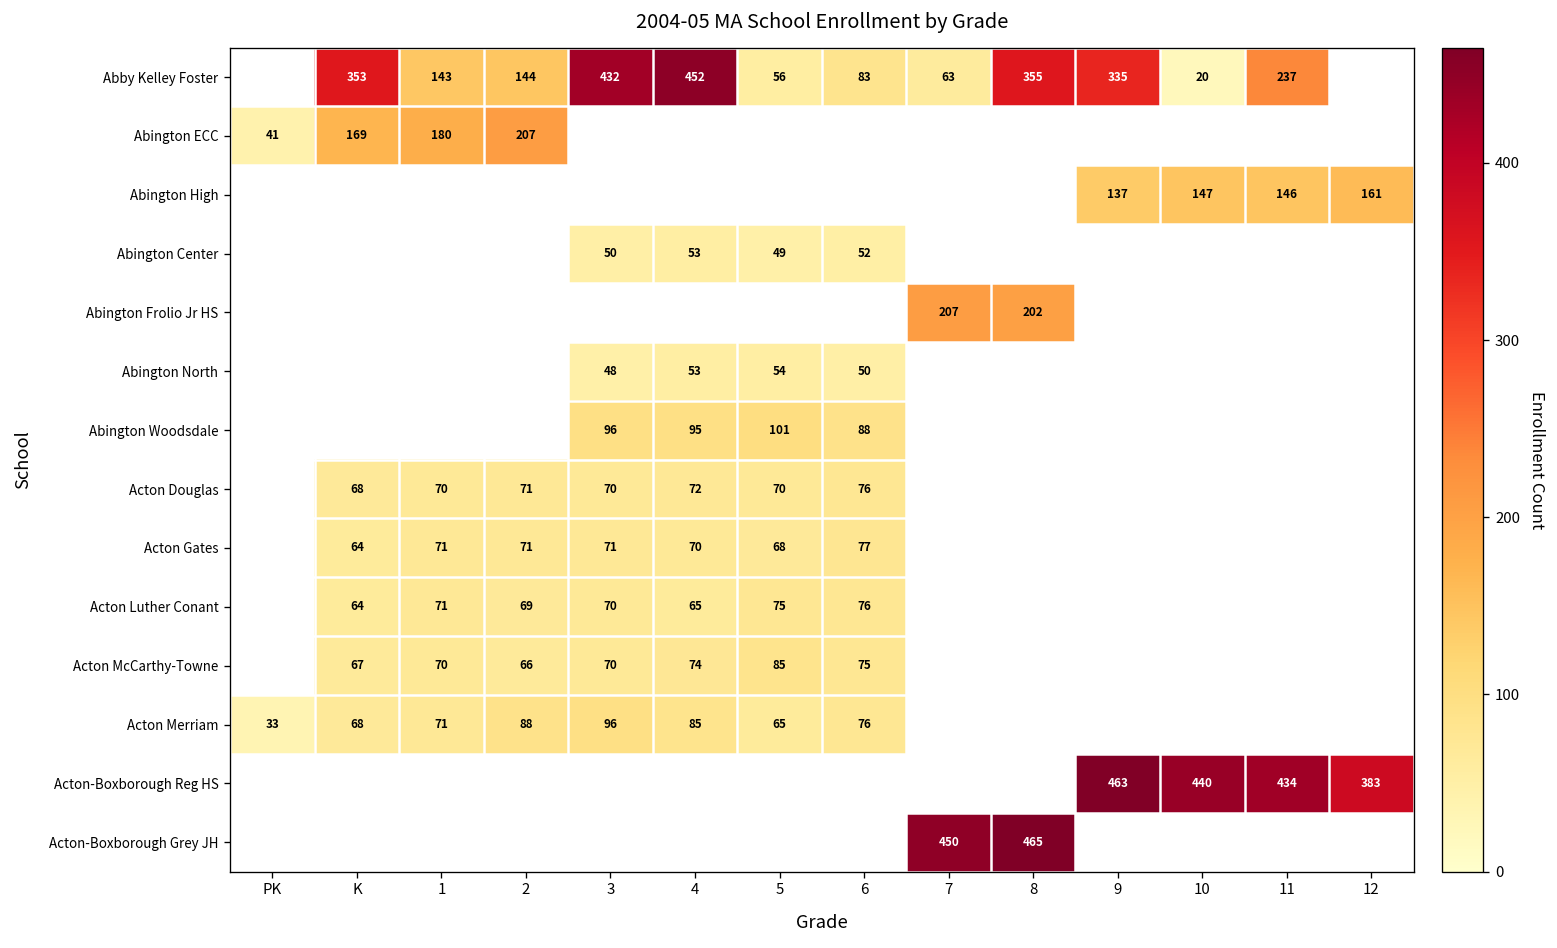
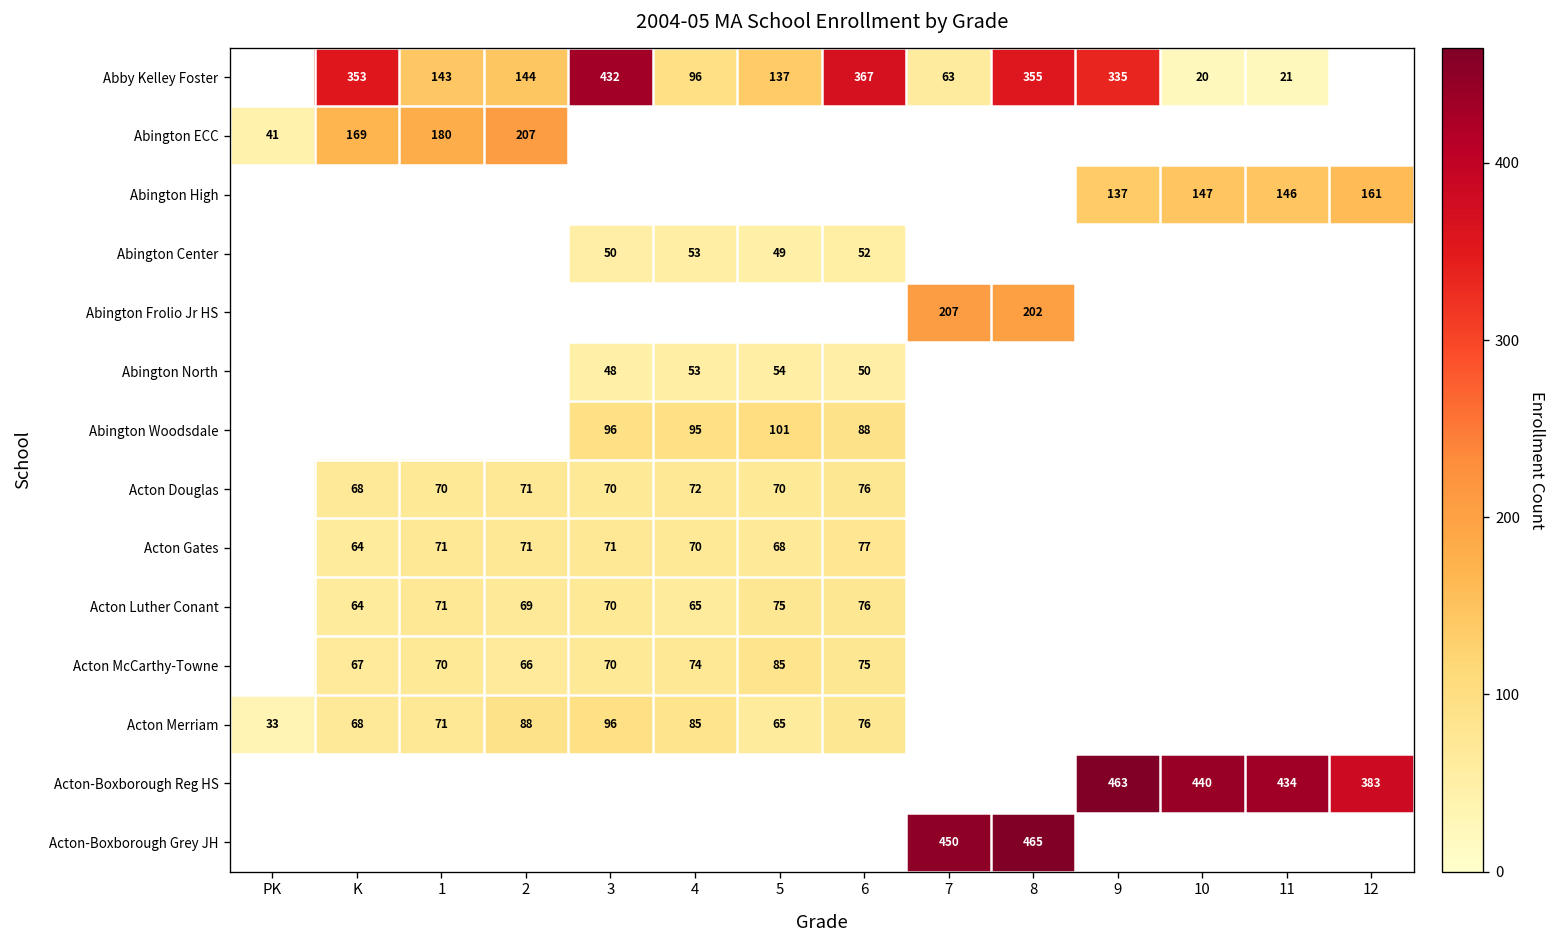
  {
    "Abby Kelley Foster": {
      "K": 353,
      "1": 143,
      "2": 144,
      "3": 432,
-     "4": 452,
-     "5": 56,
-     "6": 83,
+     "4": 96,
+     "5": 137,
+     "6": 367,
      "7": 63,
      "8": 355,
      "9": 335,
      "10": 20,
-     "11": 237
+     "11": 21
    },
    "Abington ECC": {
      "PK": 41,
      "K": 169,
      "1": 180,
      "2": 207
    },
    "Abington High": {
      "9": 137,
      "10": 147,
      "11": 146,
      "12": 161
    },
    "Abington Center": {
      "3": 50,
      "4": 53,
      "5": 49,
      "6": 52
    },
    "Abington Frolio Jr HS": {
      "7": 207,
      "8": 202
    },
    "Abington North": {
      "3": 48,
      "4": 53,
      "5": 54,
      "6": 50
    },
    "Abington Woodsdale": {
      "3": 96,
      "4": 95,
      "5": 101,
      "6": 88
    },
    "Acton Douglas": {
      "K": 68,
      "1": 70,
      "2": 71,
      "3": 70,
      "4": 72,
      "5": 70,
      "6": 76
    },
    "Acton Gates": {
      "K": 64,
      "1": 71,
      "2": 71,
      "3": 71,
      "4": 70,
      "5": 68,
      "6": 77
    },
    "Acton Luther Conant": {
      "K": 64,
      "1": 71,
      "2": 69,
      "3": 70,
      "4": 65,
      "5": 75,
      "6": 76
    },
    "Acton McCarthy-Towne": {
      "K": 67,
      "1": 70,
      "2": 66,
      "3": 70,
      "4": 74,
      "5": 85,
      "6": 75
    },
    "Acton Merriam": {
      "PK": 33,
      "K": 68,
      "1": 71,
      "2": 88,
      "3": 96,
      "4": 85,
      "5": 65,
      "6": 76
    },
    "Acton-Boxborough Reg HS": {
      "9": 463,
      "10": 440,
      "11": 434,
      "12": 383
    },
    "Acton-Boxborough Grey JH": {
      "7": 450,
      "8": 465
    }
  }
